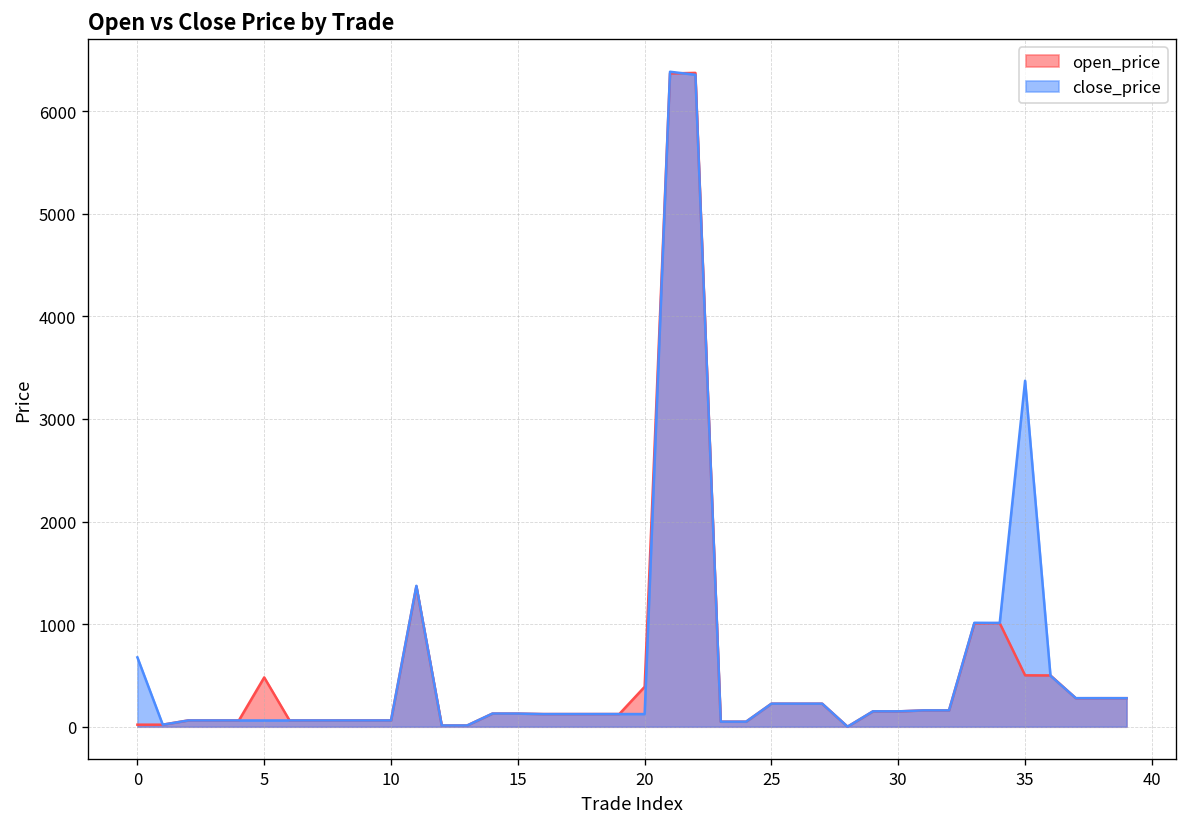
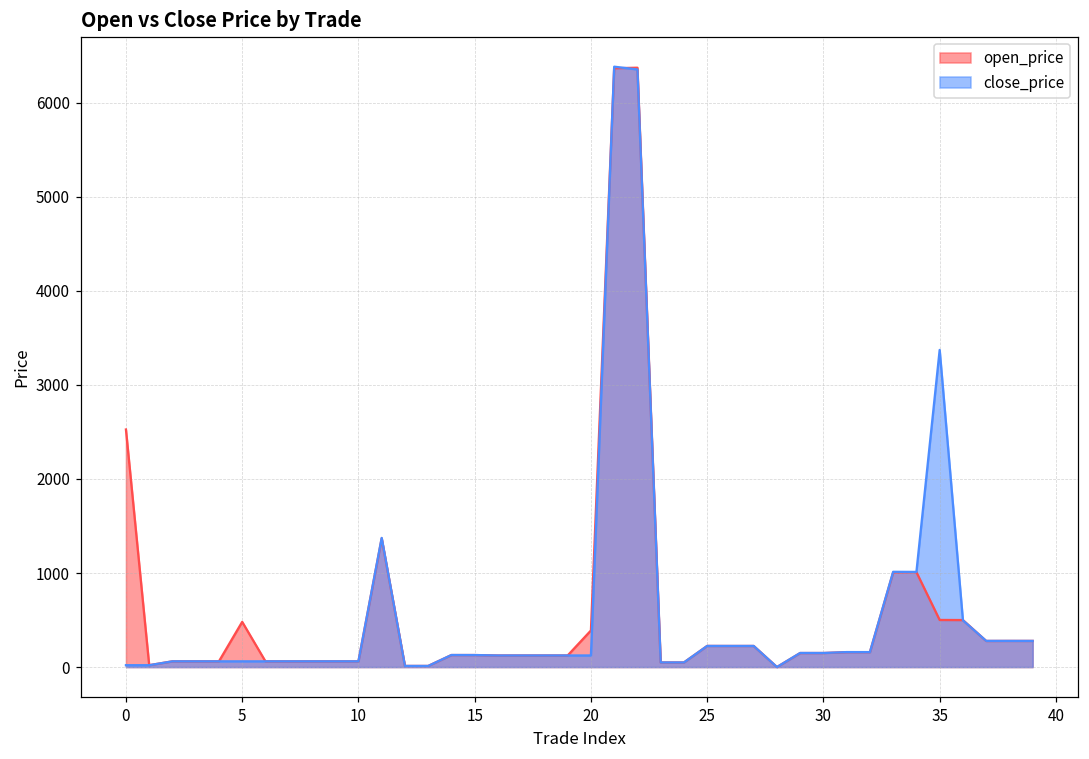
  {
    "open_price": {
-     "0": 0,
+     "0": 2500,
      "5": 500,
      "20": 400,
      "35": 500
    },
    "close_price": {
-     "0": 700,
+     "0": 0,
      "5": 100,
      "20": 100,
      "35": 3400
    }
  }
